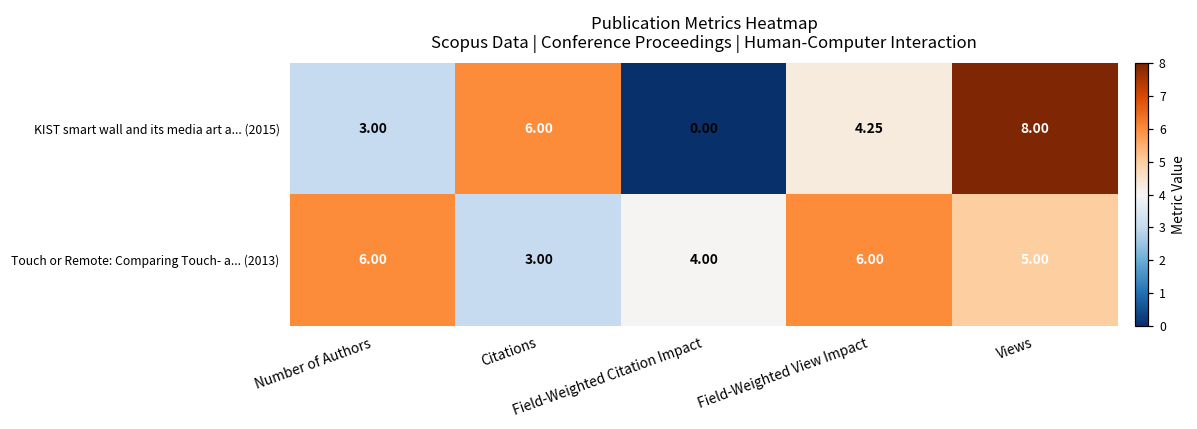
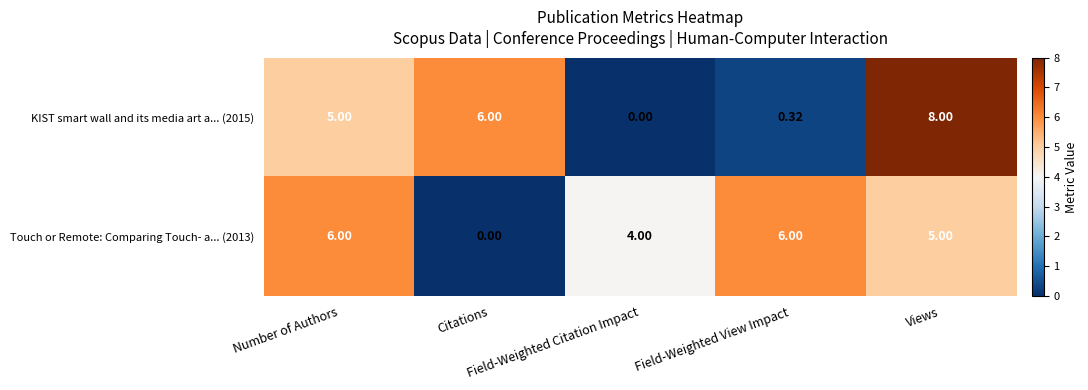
  {
    "KIST smart wall and its media art a... (2015)": {
-     "Number of Authors": 3.00,
+     "Number of Authors": 5.00,
      "Citations": 6.00,
      "Field-Weighted Citation Impact": 0.00,
-     "Field-Weighted View Impact": 4.25,
+     "Field-Weighted View Impact": 0.32,
      "Views": 8.00
    },
    "Touch or Remote: Comparing Touch- a... (2013)": {
      "Number of Authors": 6.00,
-     "Citations": 3.00,
+     "Citations": 0.00,
      "Field-Weighted Citation Impact": 4.00,
      "Field-Weighted View Impact": 6.00,
      "Views": 5.00
    }
  }
